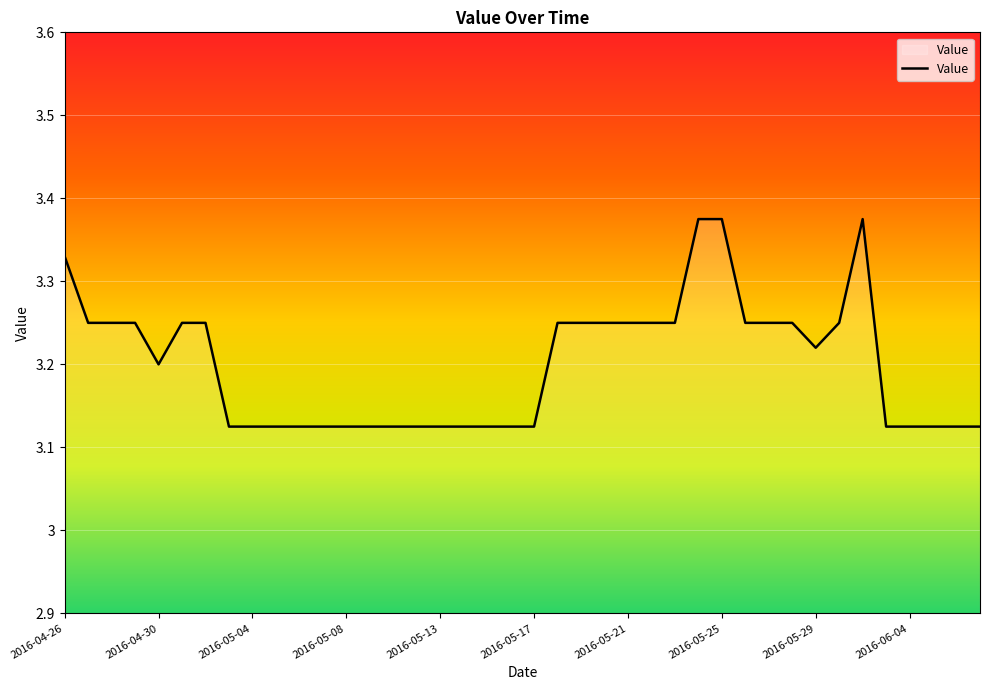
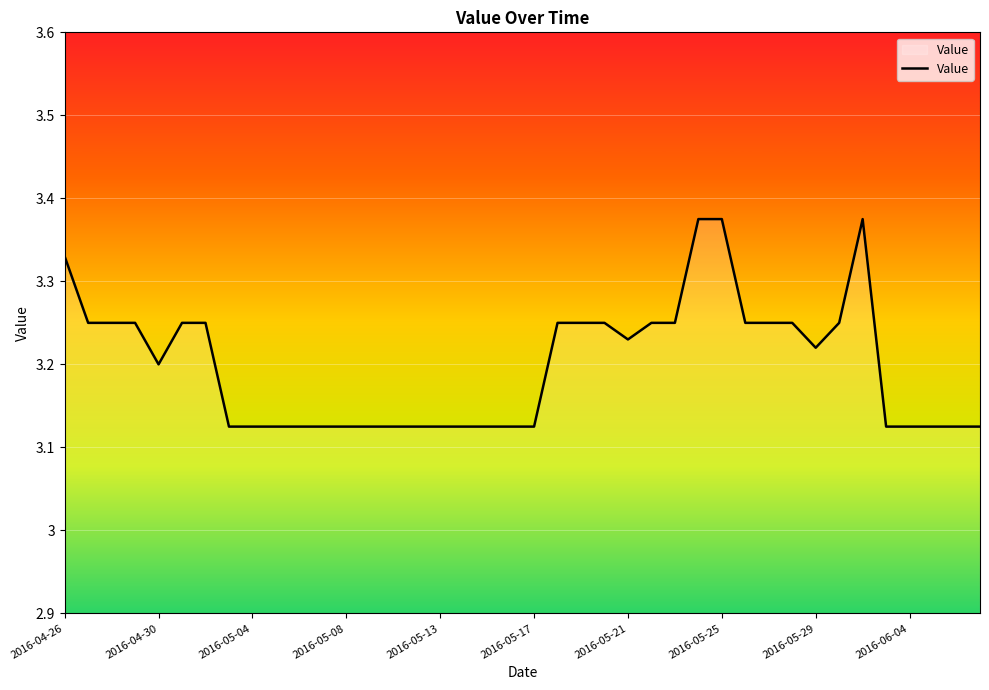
  {
    "2016-04-26": 3.33,
    "2016-04-30": 3.20,
    "2016-05-04": 3.13,
    "2016-05-08": 3.13,
    "2016-05-13": 3.13,
    "2016-05-17": 3.13,
-   "2016-05-21": 3.25,
+   "2016-05-21": 3.23,
    "2016-05-25": 3.38,
    "2016-05-29": 3.22,
    "2016-06-04": 3.13
  }
